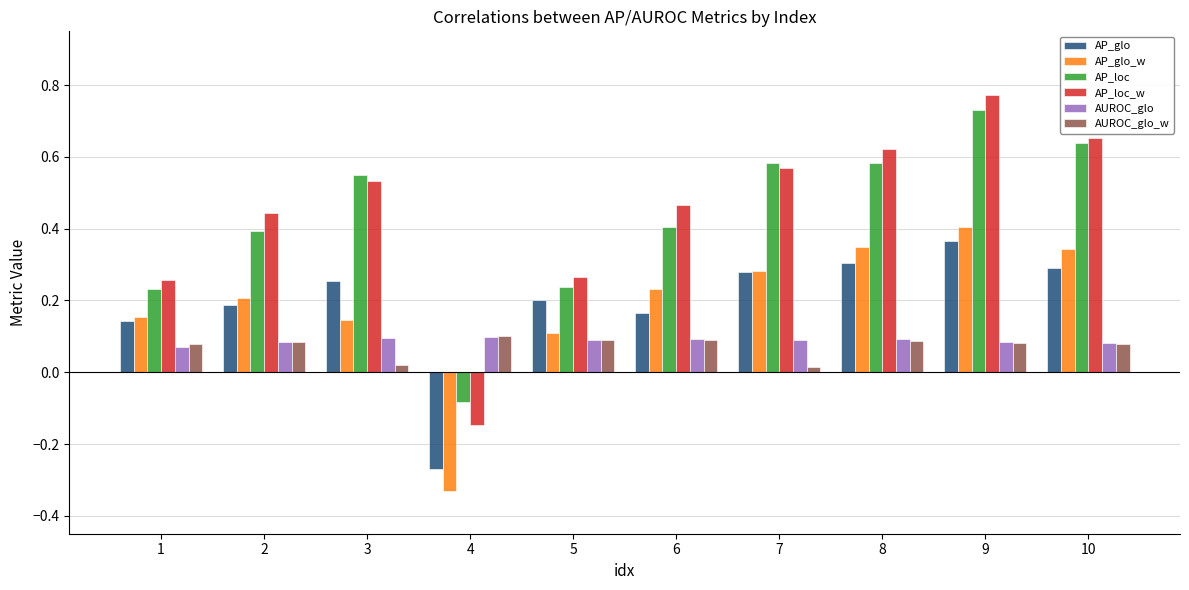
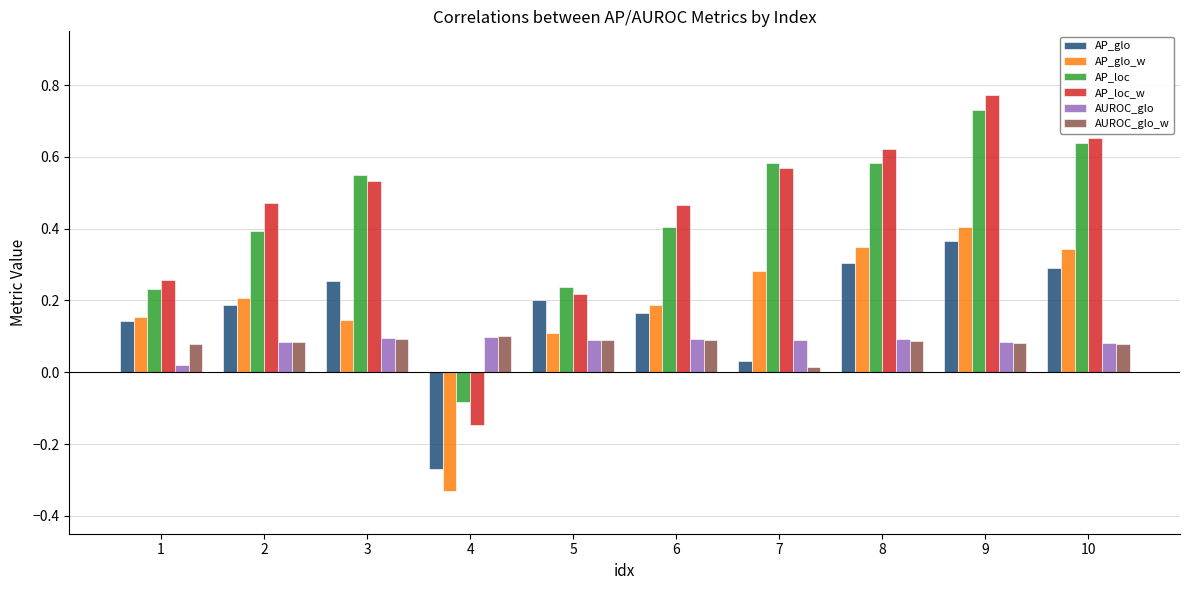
  {
    "AP_glo": {
      "1": 0.14,
      "2": 0.19,
      "3": 0.25,
      "4": -0.27,
      "5": 0.20,
      "6": 0.16,
-     "7": 0.28,
+     "7": 0.03,
      "8": 0.30,
      "9": 0.37,
      "10": 0.29
    },
    "AP_glo_w": {
      "1": 0.15,
      "2": 0.21,
      "3": 0.14,
      "4": -0.33,
      "5": 0.11,
-     "6": 0.23,
+     "6": 0.19,
      "7": 0.28,
      "8": 0.35,
      "9": 0.40,
      "10": 0.34
    },
    "AP_loc": {
      "1": 0.23,
      "2": 0.39,
      "3": 0.55,
      "4": -0.08,
      "5": 0.24,
      "6": 0.41,
      "7": 0.58,
      "8": 0.58,
      "9": 0.73,
      "10": 0.64
    },
    "AP_loc_w": {
      "1": 0.26,
-     "2": 0.44,
+     "2": 0.47,
      "3": 0.53,
      "4": -0.15,
-     "5": 0.26,
+     "5": 0.22,
      "6": 0.47,
      "7": 0.57,
      "8": 0.62,
      "9": 0.77,
      "10": 0.65
    },
    "AUROC_glo": {
-     "1": 0.07,
+     "1": 0.02,
      "2": 0.08,
      "3": 0.09,
      "4": 0.10,
      "5": 0.09,
      "6": 0.09,
      "7": 0.09,
      "8": 0.09,
      "9": 0.08,
      "10": 0.08
    },
    "AUROC_glo_w": {
      "1": 0.08,
      "2": 0.08,
-     "3": 0.02,
+     "3": 0.09,
      "4": 0.10,
      "5": 0.09,
      "6": 0.09,
      "7": 0.01,
      "8": 0.09,
      "9": 0.08,
      "10": 0.08
    }
  }
